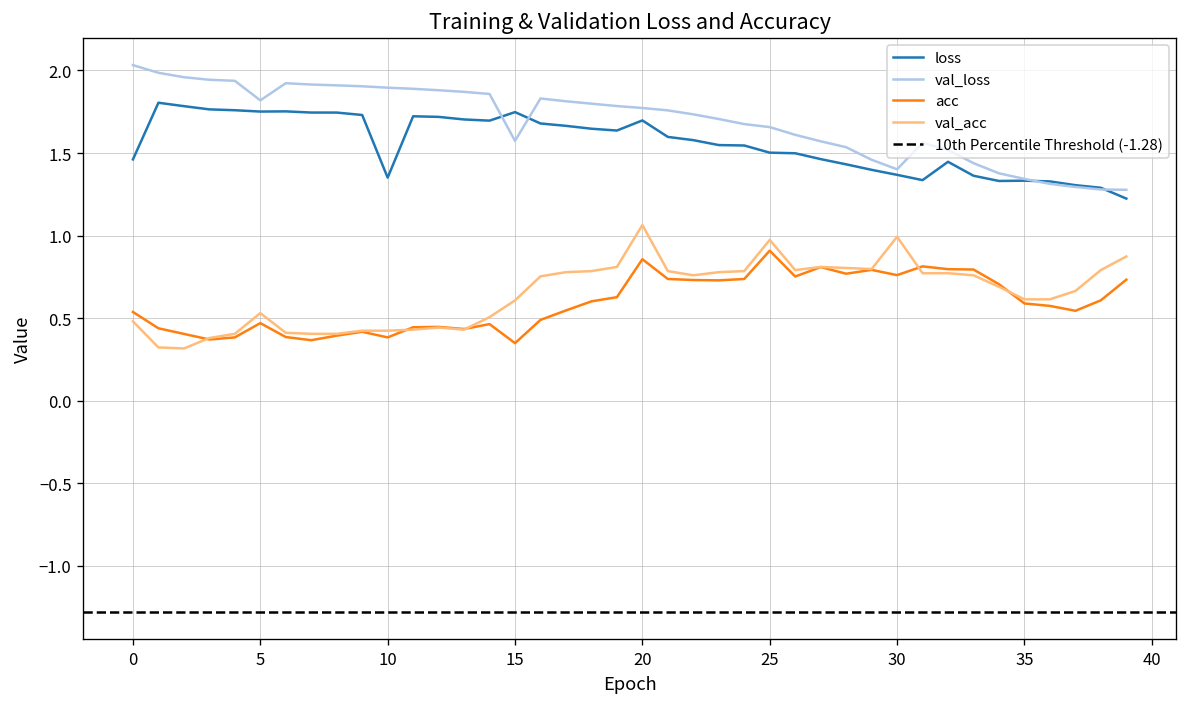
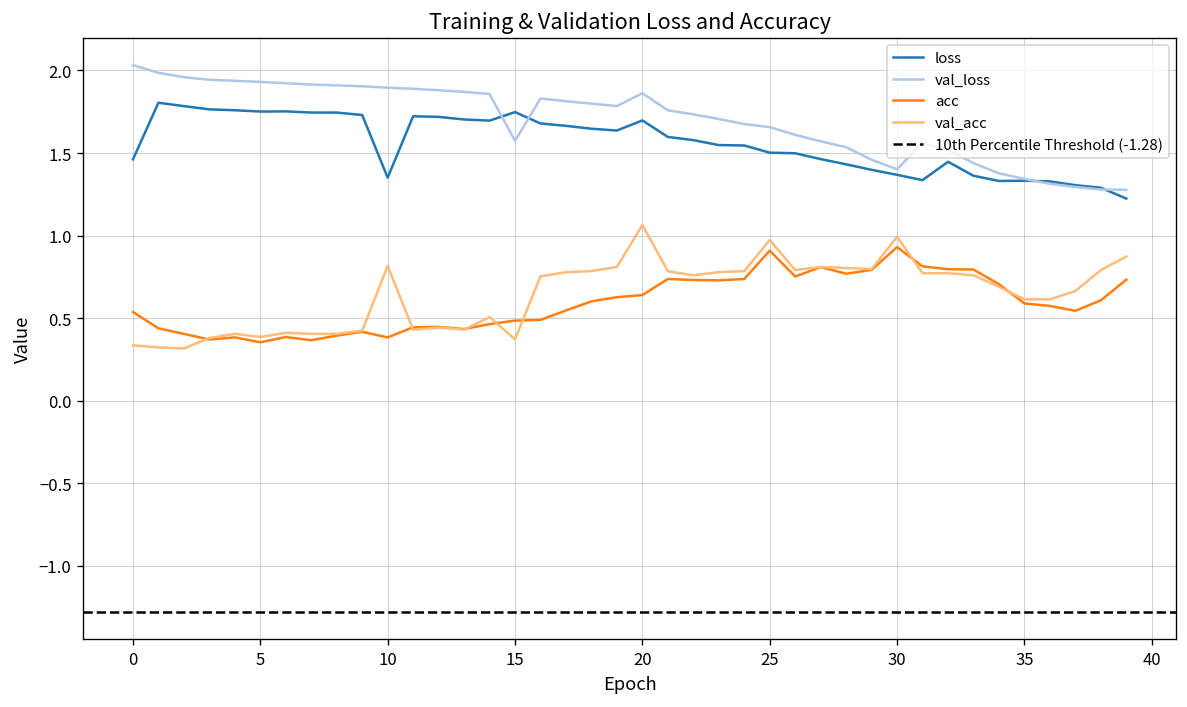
  {
    "loss": {
      "0": 1.46,
      "5": 1.75,
      "10": 1.35,
      "15": 1.75,
      "20": 1.70,
      "25": 1.50,
      "30": 1.37
    },
    "val_loss": {
      "0": 2.03,
-     "5": 1.82,
+     "5": 1.93,
      "10": 1.90,
      "15": 1.57,
-     "20": 1.77,
+     "20": 1.86,
      "25": 1.66,
      "30": 1.40
    },
    "acc": {
      "0": 0.54,
-     "5": 0.47,
+     "5": 0.35,
      "10": 0.38,
-     "15": 0.35,
-     "20": 0.86,
+     "15": 0.49,
+     "20": 0.64,
      "25": 0.91,
-     "30": 0.76,
+     "30": 0.93,
      "35": 0.59
    },
    "val_acc": {
-     "0": 0.48,
-     "5": 0.53,
-     "10": 0.42,
-     "15": 0.61,
+     "0": 0.34,
+     "5": 0.39,
+     "10": 0.82,
+     "15": 0.37,
      "20": 1.06,
      "25": 0.97,
      "30": 0.99,
      "35": 0.61
    }
  }
